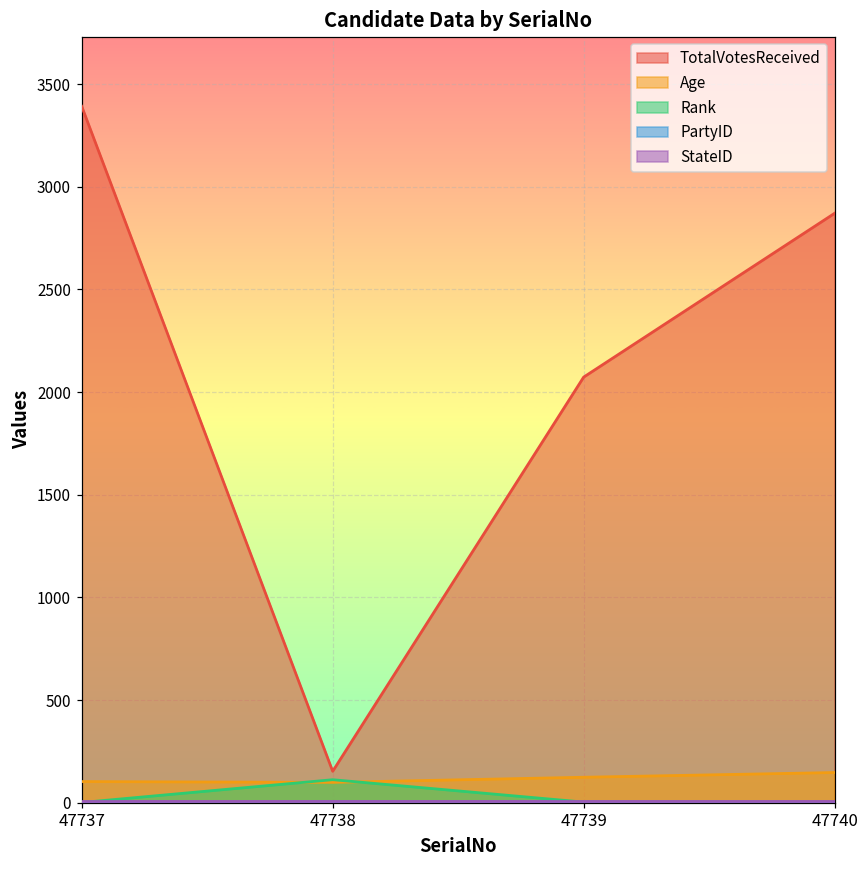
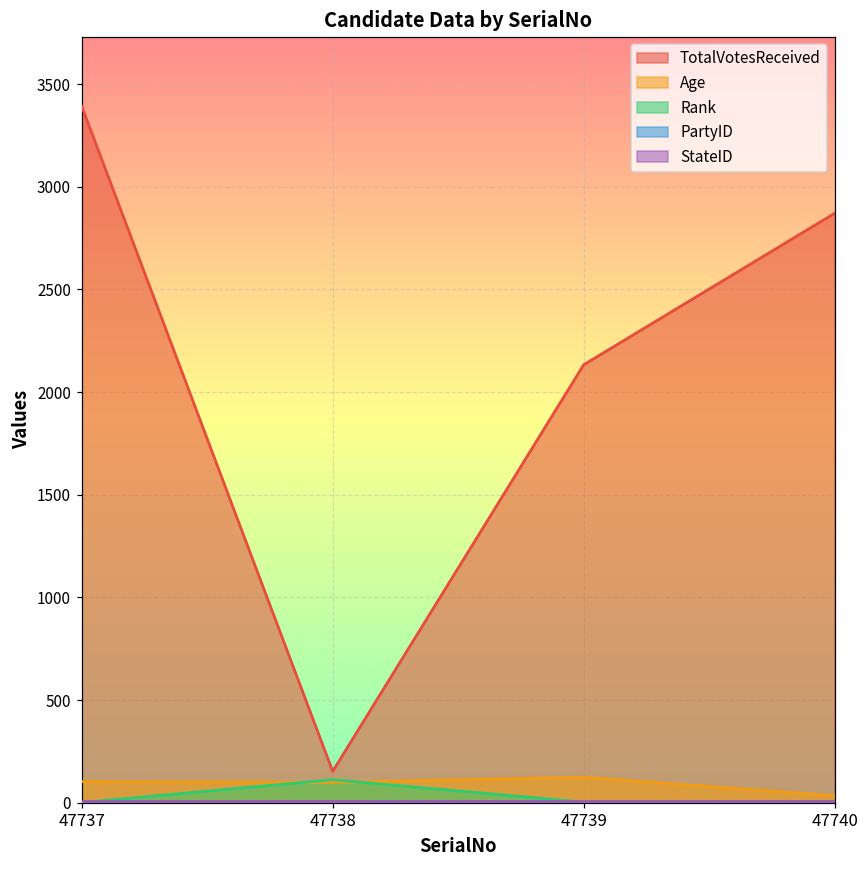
  {
    "TotalVotesReceived": {
      "47737": 3390,
      "47738": 150,
-     "47739": 2070,
+     "47739": 2130,
      "47740": 2870
    },
    "Age": {
      "47737": 100,
      "47739": 120,
-     "47740": 150
+     "47740": 30
    }
  }
